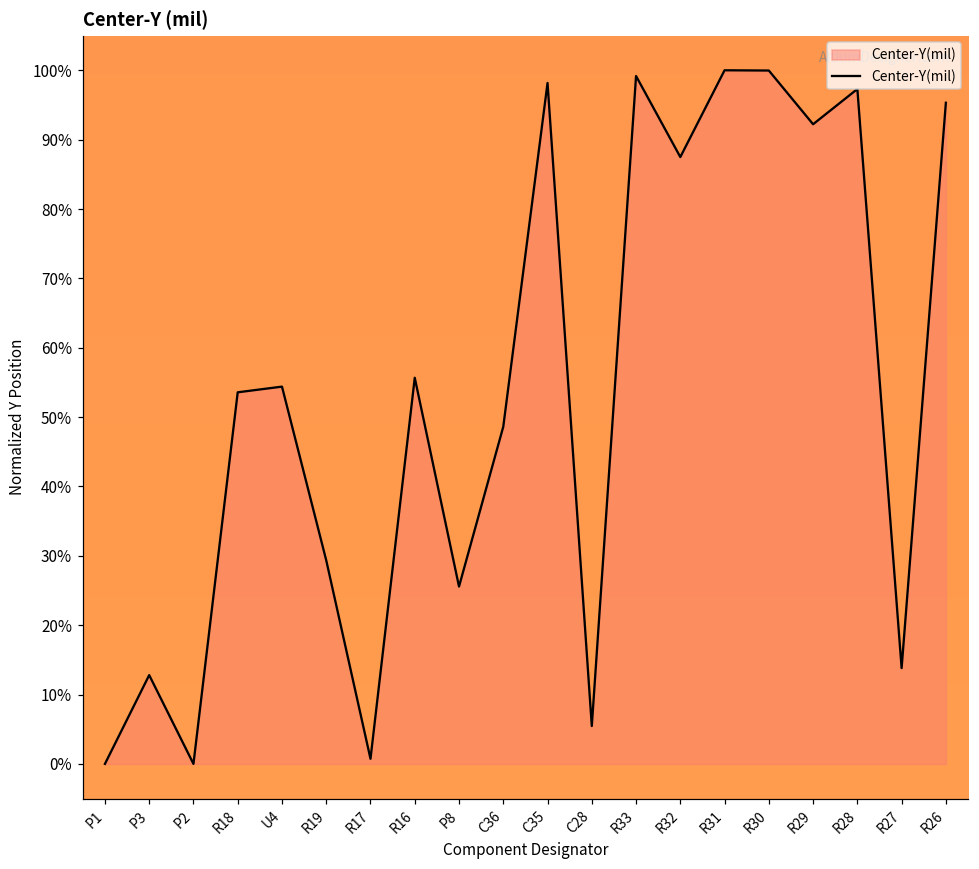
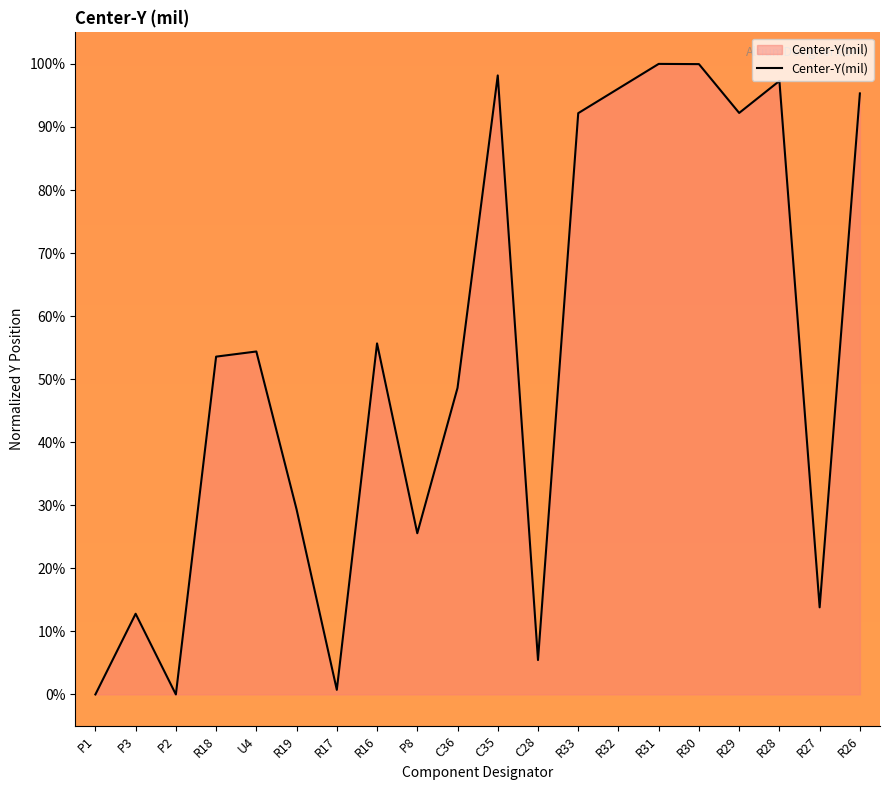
  {
    "P1": "0%",
    "P3": "13%",
    "P2": "0%",
    "R18": "54%",
    "U4": "54%",
    "R19": "29%",
    "R17": "1%",
    "R16": "56%",
    "P8": "26%",
    "C36": "49%",
    "C35": "98%",
    "C28": "5%",
-   "R33": "99%",
-   "R32": "87%",
+   "R33": "92%",
+   "R32": "96%",
    "R31": "100%",
    "R30": "100%",
    "R29": "92%",
    "R27": "14%",
    "R26": "95%"
  }
